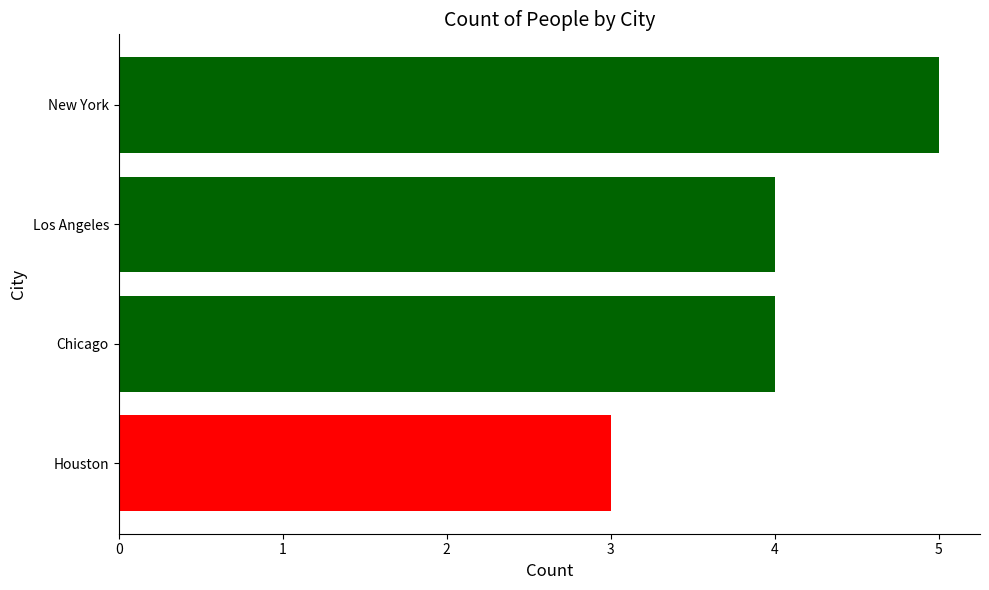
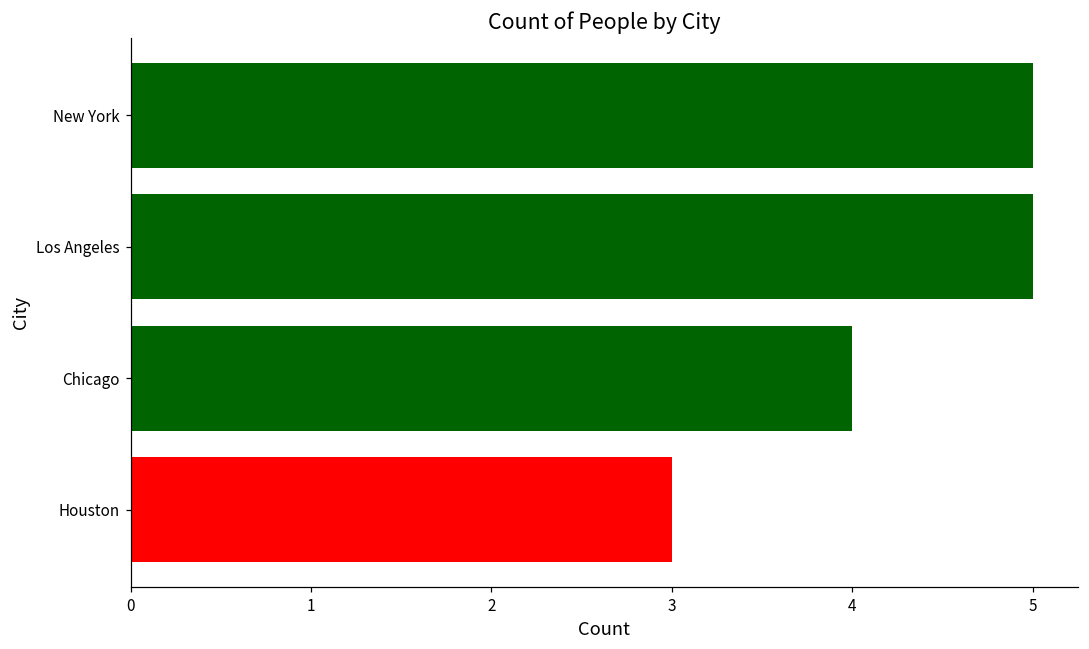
  {
    "New York": 5,
-   "Los Angeles": 4,
+   "Los Angeles": 5,
    "Chicago": 4,
    "Houston": 3
  }
